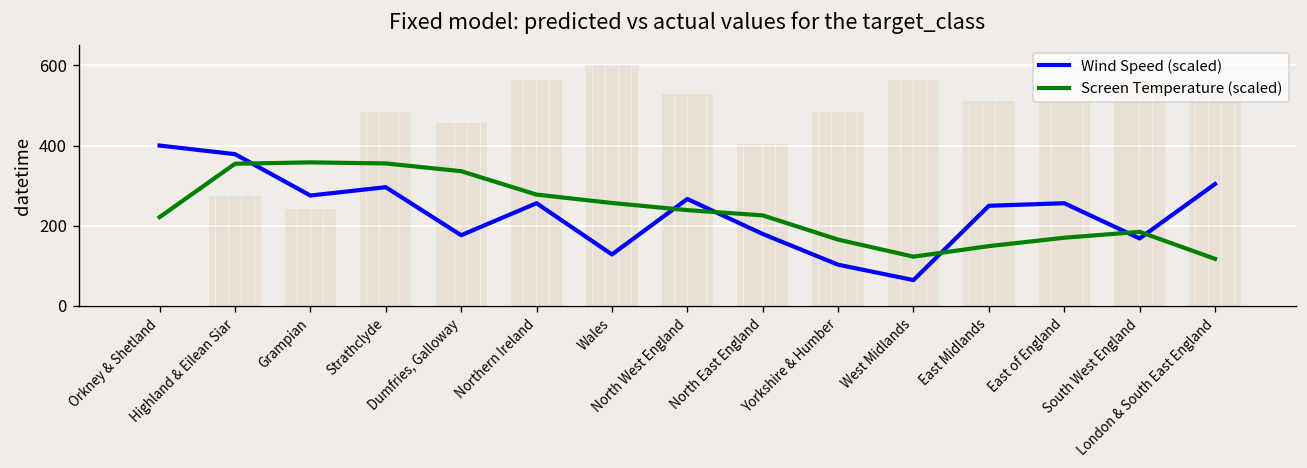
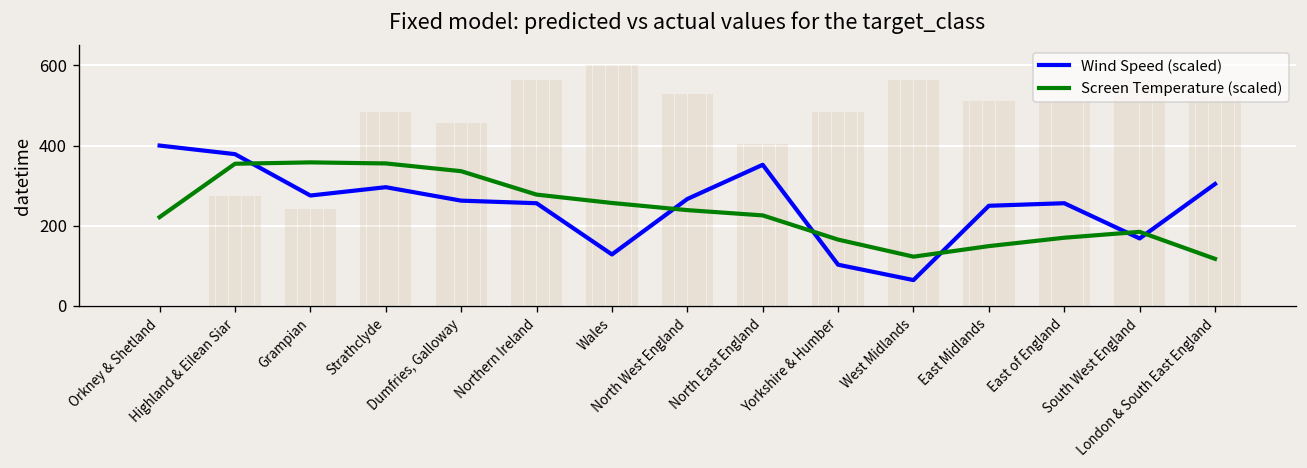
  {
    "Wind Speed (scaled)": {
      "Orkney & Shetland": 400,
      "Highland & Eilean Siar": 380,
      "Grampian": 280,
      "Strathclyde": 300,
-     "Dumfries, Galloway": 180,
+     "Dumfries, Galloway": 260,
      "Northern Ireland": 260,
      "Wales": 130,
      "North West England": 270,
-     "North East England": 180,
+     "North East England": 350,
      "Yorkshire & Humber": 100,
      "West Midlands": 60,
      "East Midlands": 250,
      "East of England": 260,
      "South West England": 170,
      "London & South East England": 300
    },
    "Screen Temperature (scaled)": {
      "Orkney & Shetland": 220,
      "Highland & Eilean Siar": 350,
      "Grampian": 360,
      "Strathclyde": 360,
      "Dumfries, Galloway": 340,
      "Northern Ireland": 280,
      "Wales": 260,
      "North West England": 240,
      "North East England": 230,
      "Yorkshire & Humber": 170,
      "West Midlands": 120,
      "East Midlands": 150,
      "East of England": 170,
      "South West England": 180,
      "London & South East England": 120
    }
  }
